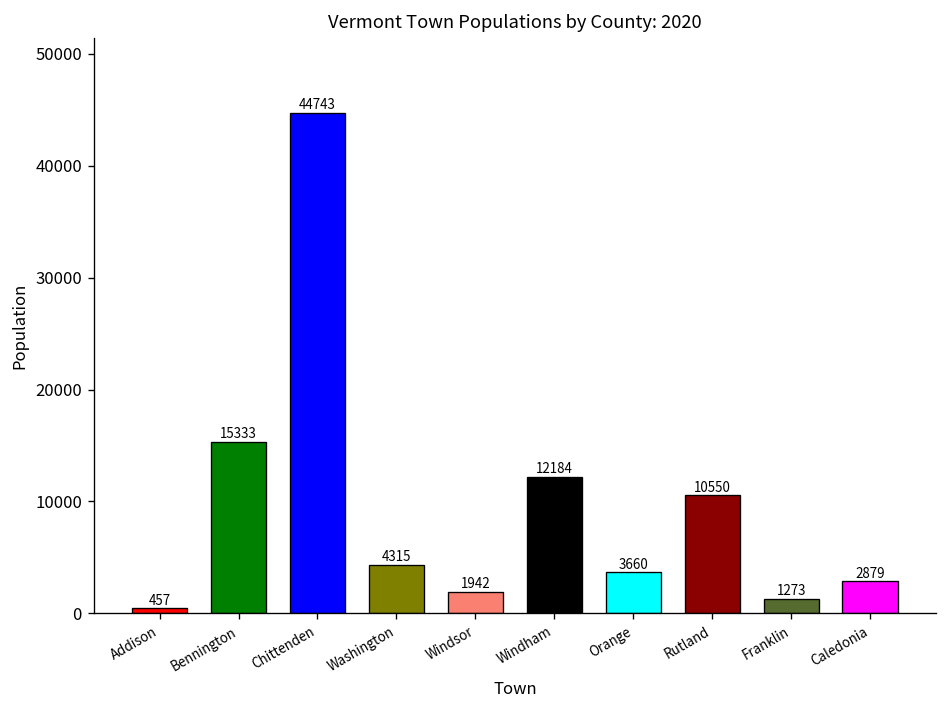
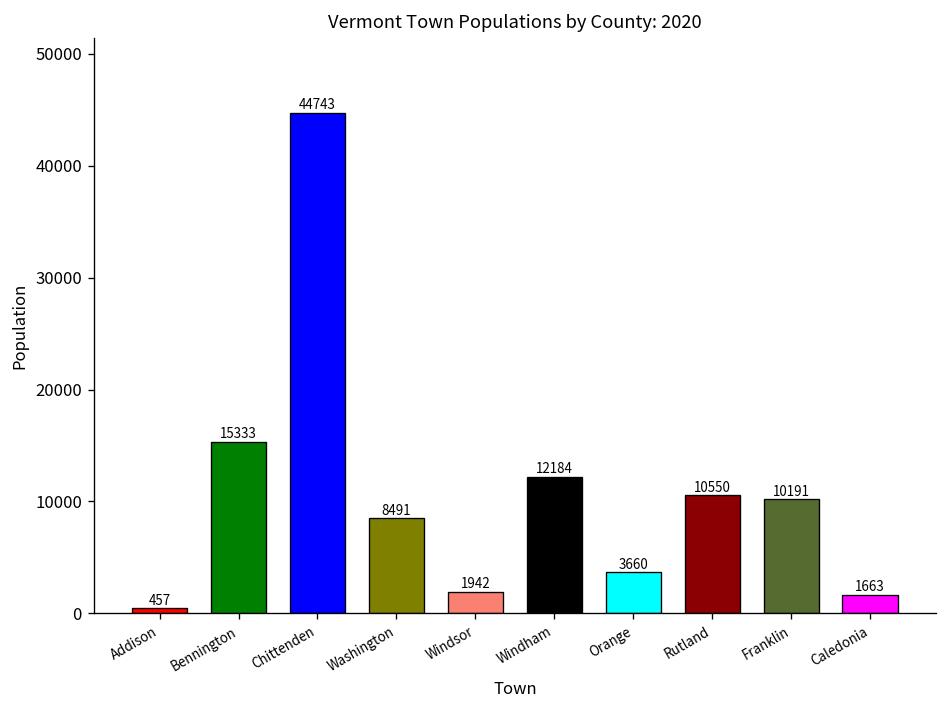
  {
    "Addison": 457,
    "Bennington": 15333,
    "Chittenden": 44743,
-   "Washington": 4315,
+   "Washington": 8491,
    "Windsor": 1942,
    "Windham": 12184,
    "Orange": 3660,
    "Rutland": 10550,
-   "Franklin": 1273,
-   "Caledonia": 2879
+   "Franklin": 10191,
+   "Caledonia": 1663
  }
